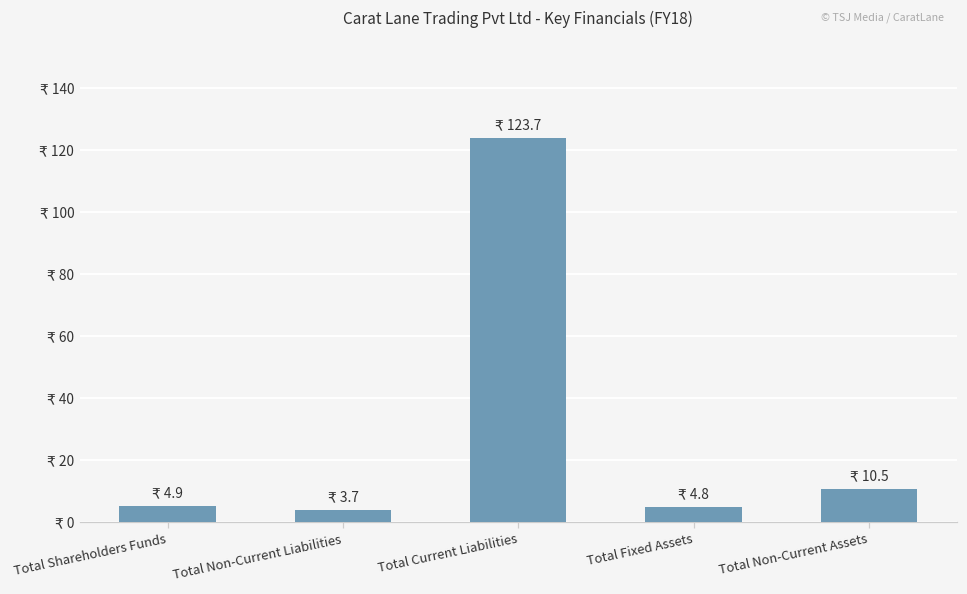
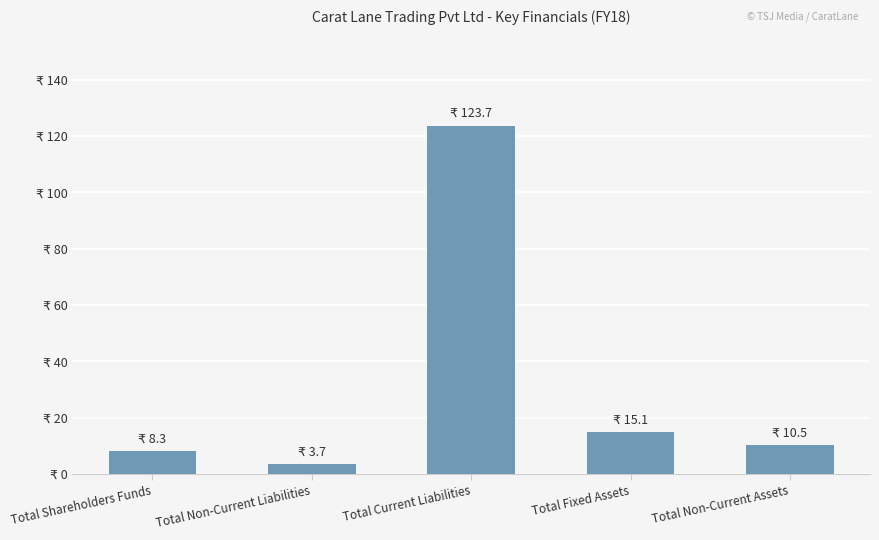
  {
-   "Total Shareholders Funds": 4.9,
+   "Total Shareholders Funds": 8.3,
    "Total Non-Current Liabilities": 3.7,
    "Total Current Liabilities": 123.7,
-   "Total Fixed Assets": 4.8,
+   "Total Fixed Assets": 15.1,
    "Total Non-Current Assets": 10.5
  }
